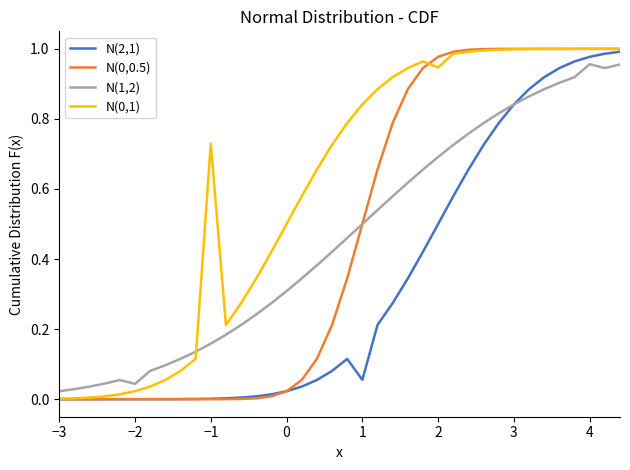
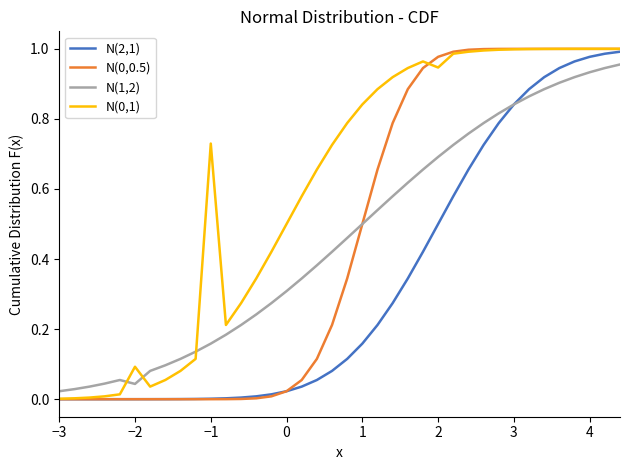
  {
    "N(2,1)": {
-     "1": 0.06,
+     "1": 0.16,
      "2": 0.50,
      "4": 0.98
    },
    "N(0,0.5)": {
      "2": 0.98
    },
    "N(1,2)": {
      "−3": 0.02,
      "−2": 0.04,
      "−1": 0.16,
      "0": 0.31,
      "2": 0.69,
-     "4": 0.96
+     "4": 0.93
    },
    "N(0,1)": {
-     "−2": 0.02,
+     "−2": 0.09,
      "−1": 0.73,
      "0": 0.50,
      "1": 0.84,
      "2": 0.95
    }
  }
